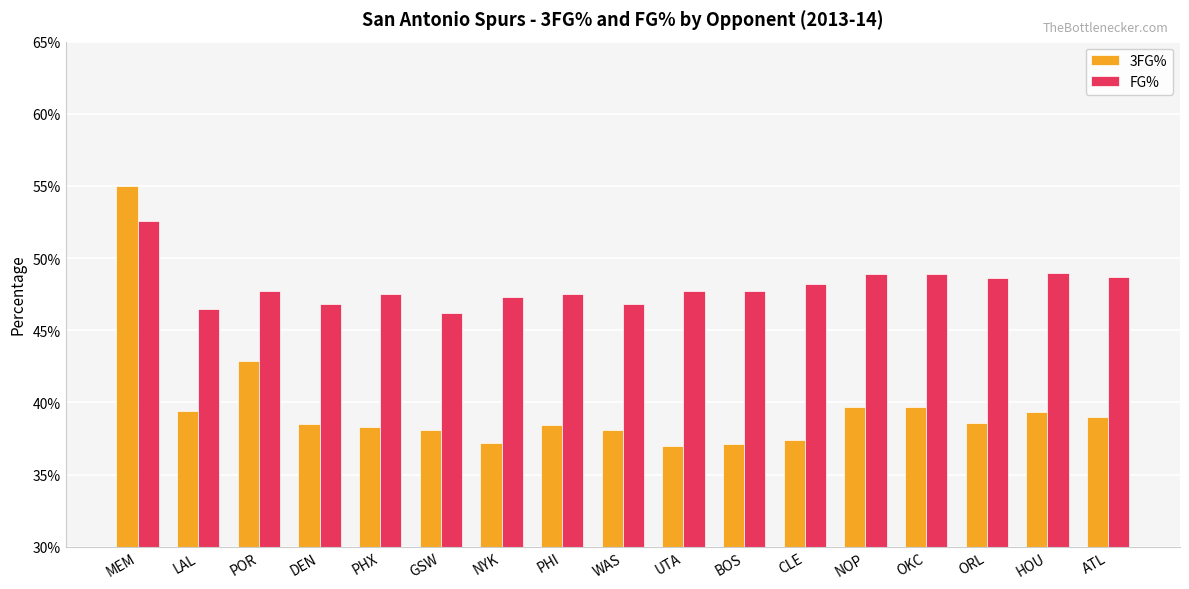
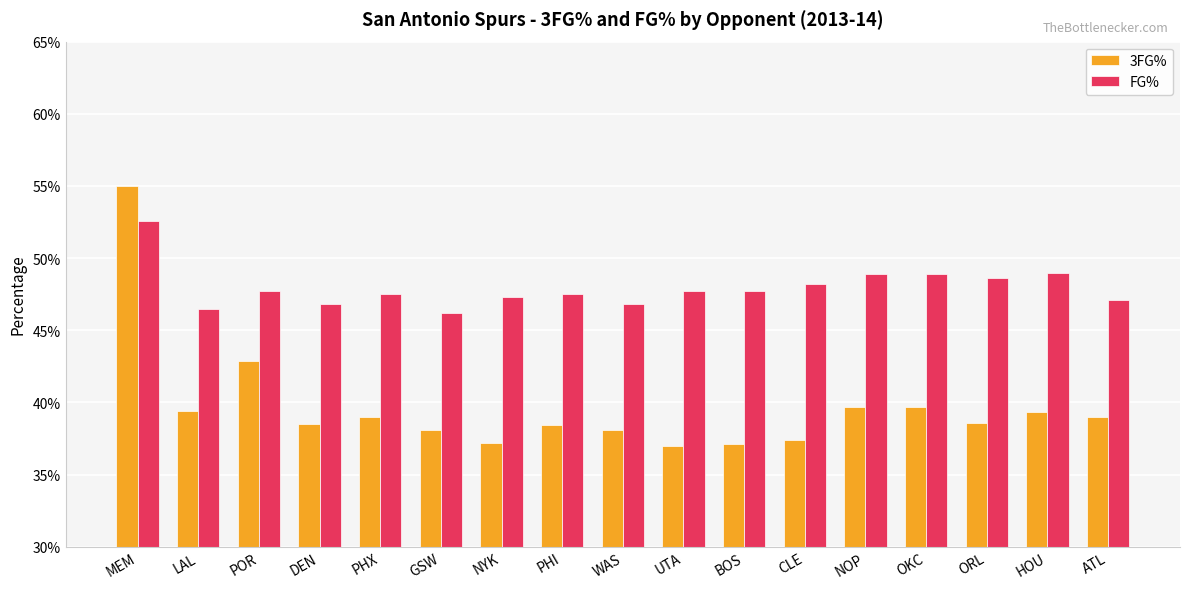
  {
    "3FG%": {
      "MEM": "55.0%",
      "LAL": "39.4%",
      "POR": "42.9%",
      "DEN": "38.5%",
-     "PHX": "38.3%",
+     "PHX": "39.0%",
      "GSW": "38.1%",
      "NYK": "37.2%",
      "PHI": "38.4%",
      "WAS": "38.1%",
      "UTA": "37.0%",
      "BOS": "37.1%",
      "CLE": "37.4%",
      "NOP": "39.7%",
      "OKC": "39.7%",
      "ORL": "38.6%",
      "HOU": "39.3%",
      "ATL": "39.0%"
    },
    "FG%": {
      "MEM": "52.6%",
      "LAL": "46.5%",
      "POR": "47.7%",
      "DEN": "46.8%",
      "PHX": "47.5%",
      "GSW": "46.2%",
      "NYK": "47.3%",
      "PHI": "47.5%",
      "WAS": "46.8%",
      "UTA": "47.7%",
      "BOS": "47.7%",
      "CLE": "48.2%",
      "NOP": "48.9%",
      "OKC": "48.9%",
      "ORL": "48.6%",
      "HOU": "49.0%",
-     "ATL": "48.7%"
+     "ATL": "47.1%"
    }
  }
